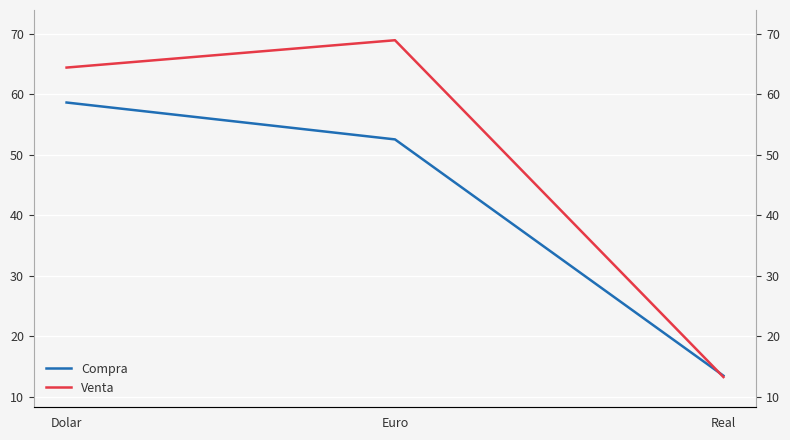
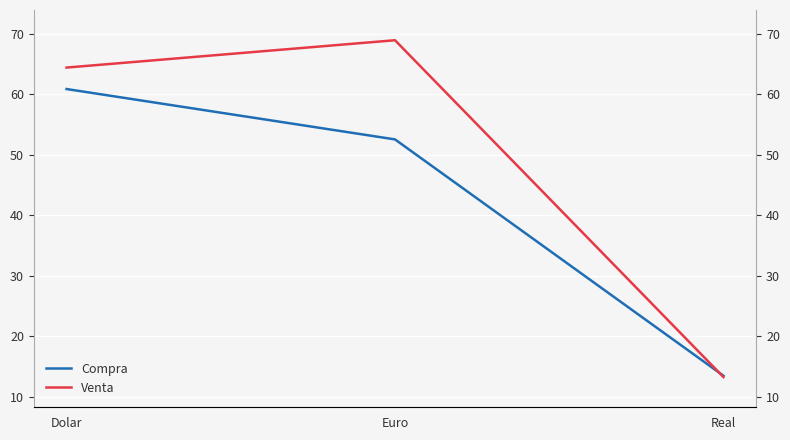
  {
    "Compra": {
-     "Dolar": 59,
+     "Dolar": 61,
      "Euro": 53
    },
    "Venta": {
      "Dolar": 64,
      "Euro": 69
    }
  }
